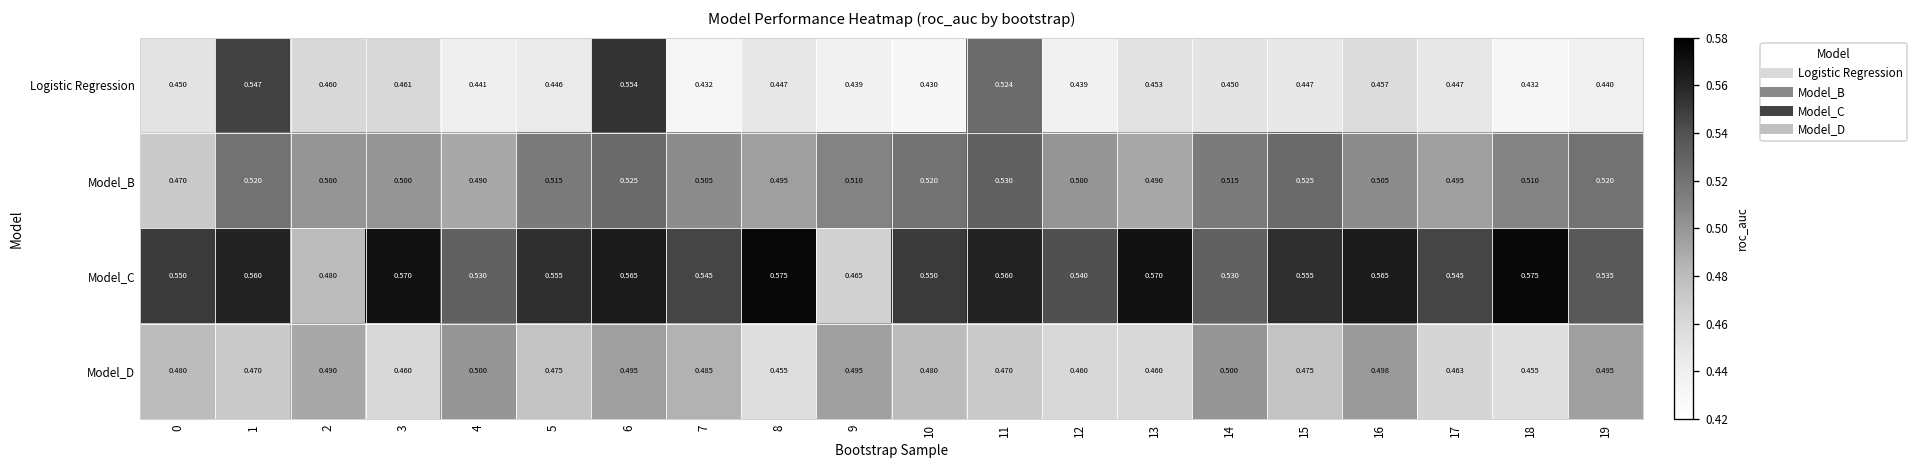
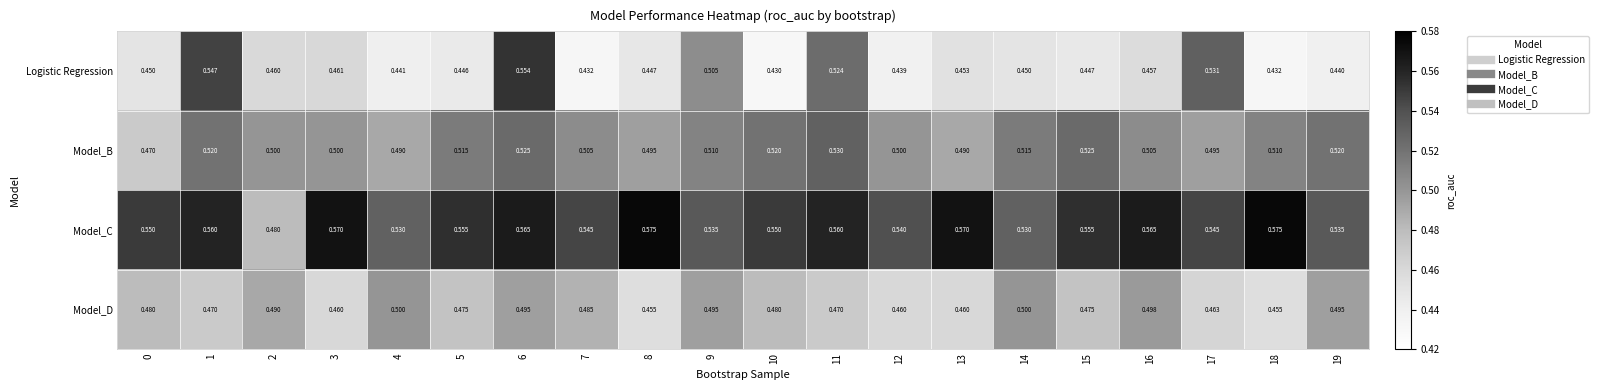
  {
    "Logistic Regression": {
      "0": 0.450,
      "1": 0.547,
      "2": 0.460,
      "3": 0.461,
      "4": 0.441,
      "5": 0.446,
      "6": 0.554,
      "7": 0.432,
      "8": 0.447,
-     "9": 0.439,
+     "9": 0.505,
      "10": 0.430,
      "11": 0.524,
      "12": 0.439,
      "13": 0.453,
      "14": 0.450,
      "15": 0.447,
      "16": 0.457,
-     "17": 0.447,
+     "17": 0.531,
      "18": 0.432,
      "19": 0.440
    },
    "Model_B": {
      "0": 0.470,
      "1": 0.520,
      "2": 0.500,
      "3": 0.500,
      "4": 0.490,
      "5": 0.515,
      "6": 0.525,
      "7": 0.505,
      "8": 0.495,
      "9": 0.510,
      "10": 0.520,
      "11": 0.530,
      "12": 0.500,
      "13": 0.490,
      "14": 0.515,
      "15": 0.525,
      "16": 0.505,
      "17": 0.495,
      "18": 0.510,
      "19": 0.520
    },
    "Model_C": {
      "0": 0.550,
      "1": 0.560,
      "2": 0.480,
      "3": 0.570,
      "4": 0.530,
      "5": 0.555,
      "6": 0.565,
      "7": 0.545,
      "8": 0.575,
-     "9": 0.465,
+     "9": 0.535,
      "10": 0.550,
      "11": 0.560,
      "12": 0.540,
      "13": 0.570,
      "14": 0.530,
      "15": 0.555,
      "16": 0.565,
      "17": 0.545,
      "18": 0.575,
      "19": 0.535
    },
    "Model_D": {
      "0": 0.480,
      "1": 0.470,
      "2": 0.490,
      "3": 0.460,
      "4": 0.500,
      "5": 0.475,
      "6": 0.495,
      "7": 0.485,
      "8": 0.455,
      "9": 0.495,
      "10": 0.480,
      "11": 0.470,
      "12": 0.460,
      "13": 0.460,
      "14": 0.500,
      "15": 0.475,
      "16": 0.498,
      "17": 0.463,
      "18": 0.455,
      "19": 0.495
    }
  }
